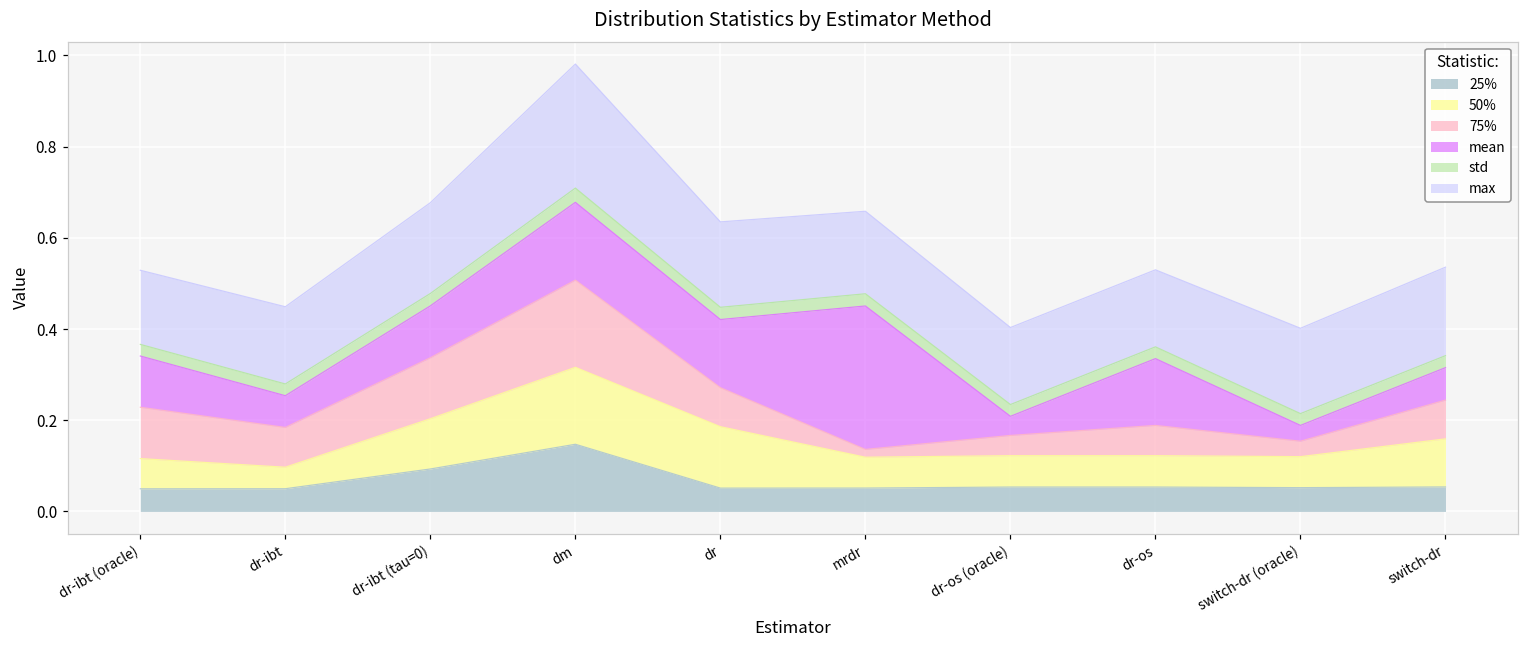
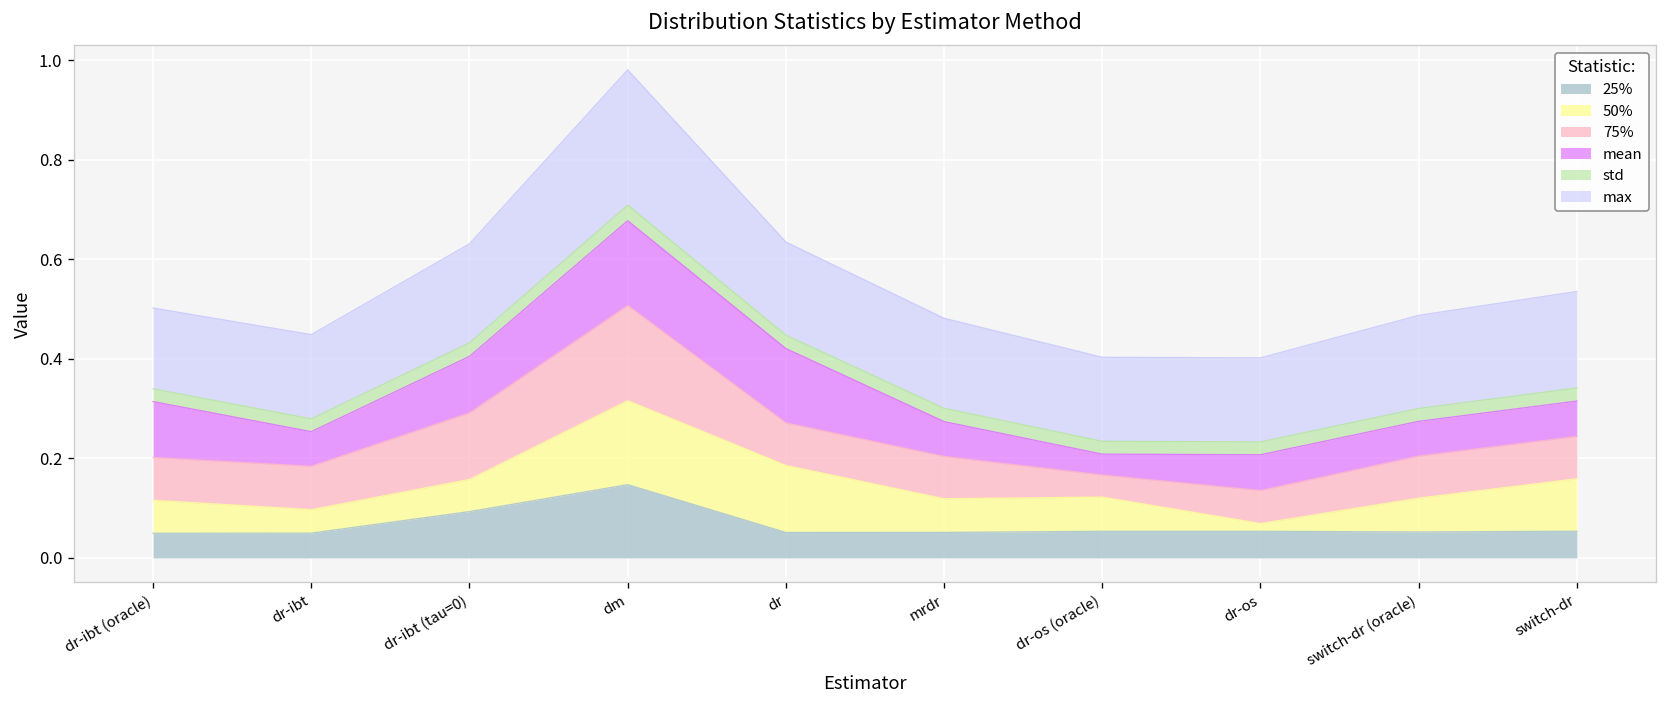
  {
    "50%": {
      "dr-ibt (oracle)": 0.07,
      "dr-ibt": 0.05,
-     "dr-ibt (tau=0)": 0.11,
+     "dr-ibt (tau=0)": 0.06,
      "dm": 0.17,
      "dr": 0.13,
      "mrdr": 0.07,
      "dr-os (oracle)": 0.07,
-     "dr-os": 0.07,
+     "dr-os": 0.02,
      "switch-dr (oracle)": 0.07,
      "switch-dr": 0.11
    },
    "75%": {
-     "dr-ibt (oracle)": 0.11,
+     "dr-ibt (oracle)": 0.09,
      "dr-ibt": 0.09,
      "dr-ibt (tau=0)": 0.13,
      "dm": 0.19,
      "dr": 0.09,
-     "mrdr": 0.02,
+     "mrdr": 0.09,
      "dr-os (oracle)": 0.04,
      "dr-os": 0.07,
-     "switch-dr (oracle)": 0.03,
+     "switch-dr (oracle)": 0.08,
      "switch-dr": 0.09
    },
    "mean": {
      "dr-ibt (oracle)": 0.11,
      "dr-ibt": 0.07,
      "dr-ibt (tau=0)": 0.11,
      "dm": 0.17,
      "dr": 0.15,
-     "mrdr": 0.31,
+     "mrdr": 0.07,
      "dr-os (oracle)": 0.04,
-     "dr-os": 0.15,
-     "switch-dr (oracle)": 0.03,
+     "dr-os": 0.07,
+     "switch-dr (oracle)": 0.07,
      "switch-dr": 0.07
    }
  }
